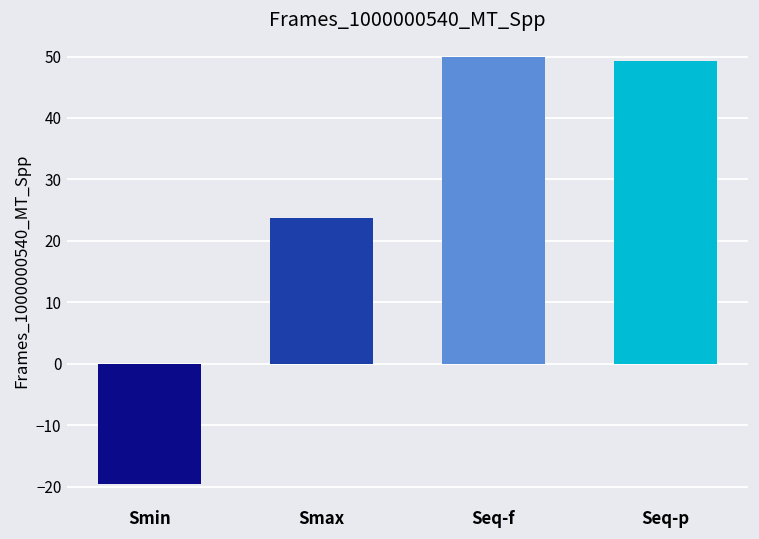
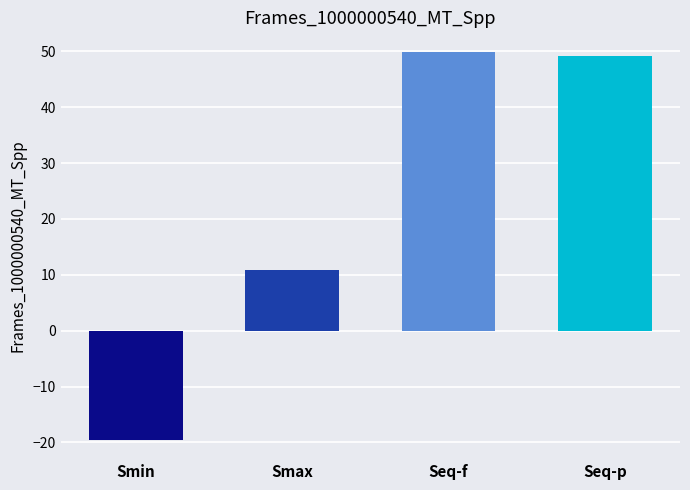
  {
    "Smin": -20,
-   "Smax": 24,
+   "Smax": 11,
    "Seq-f": 50,
    "Seq-p": 49
  }
